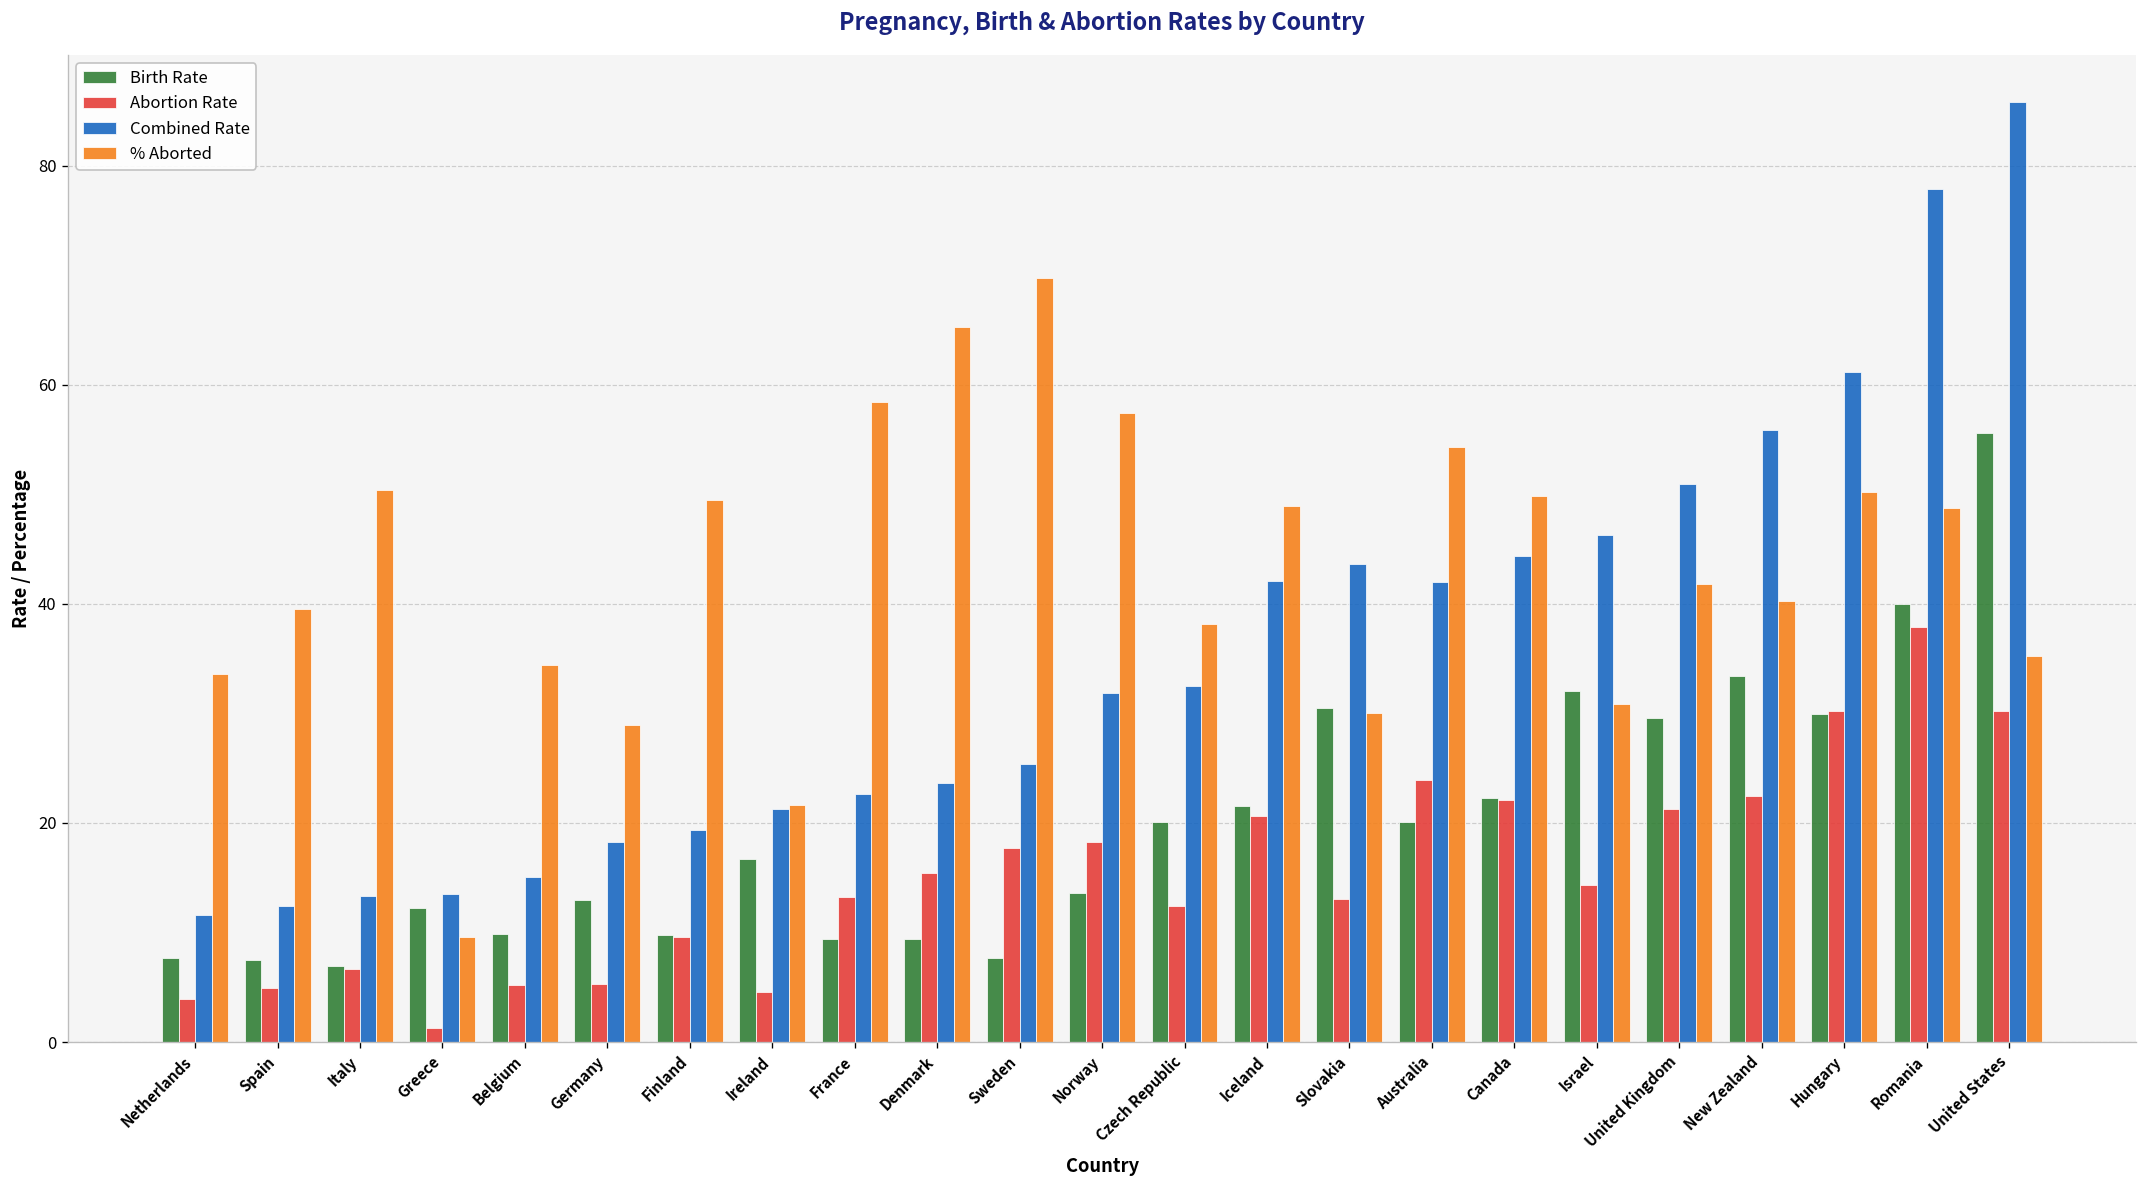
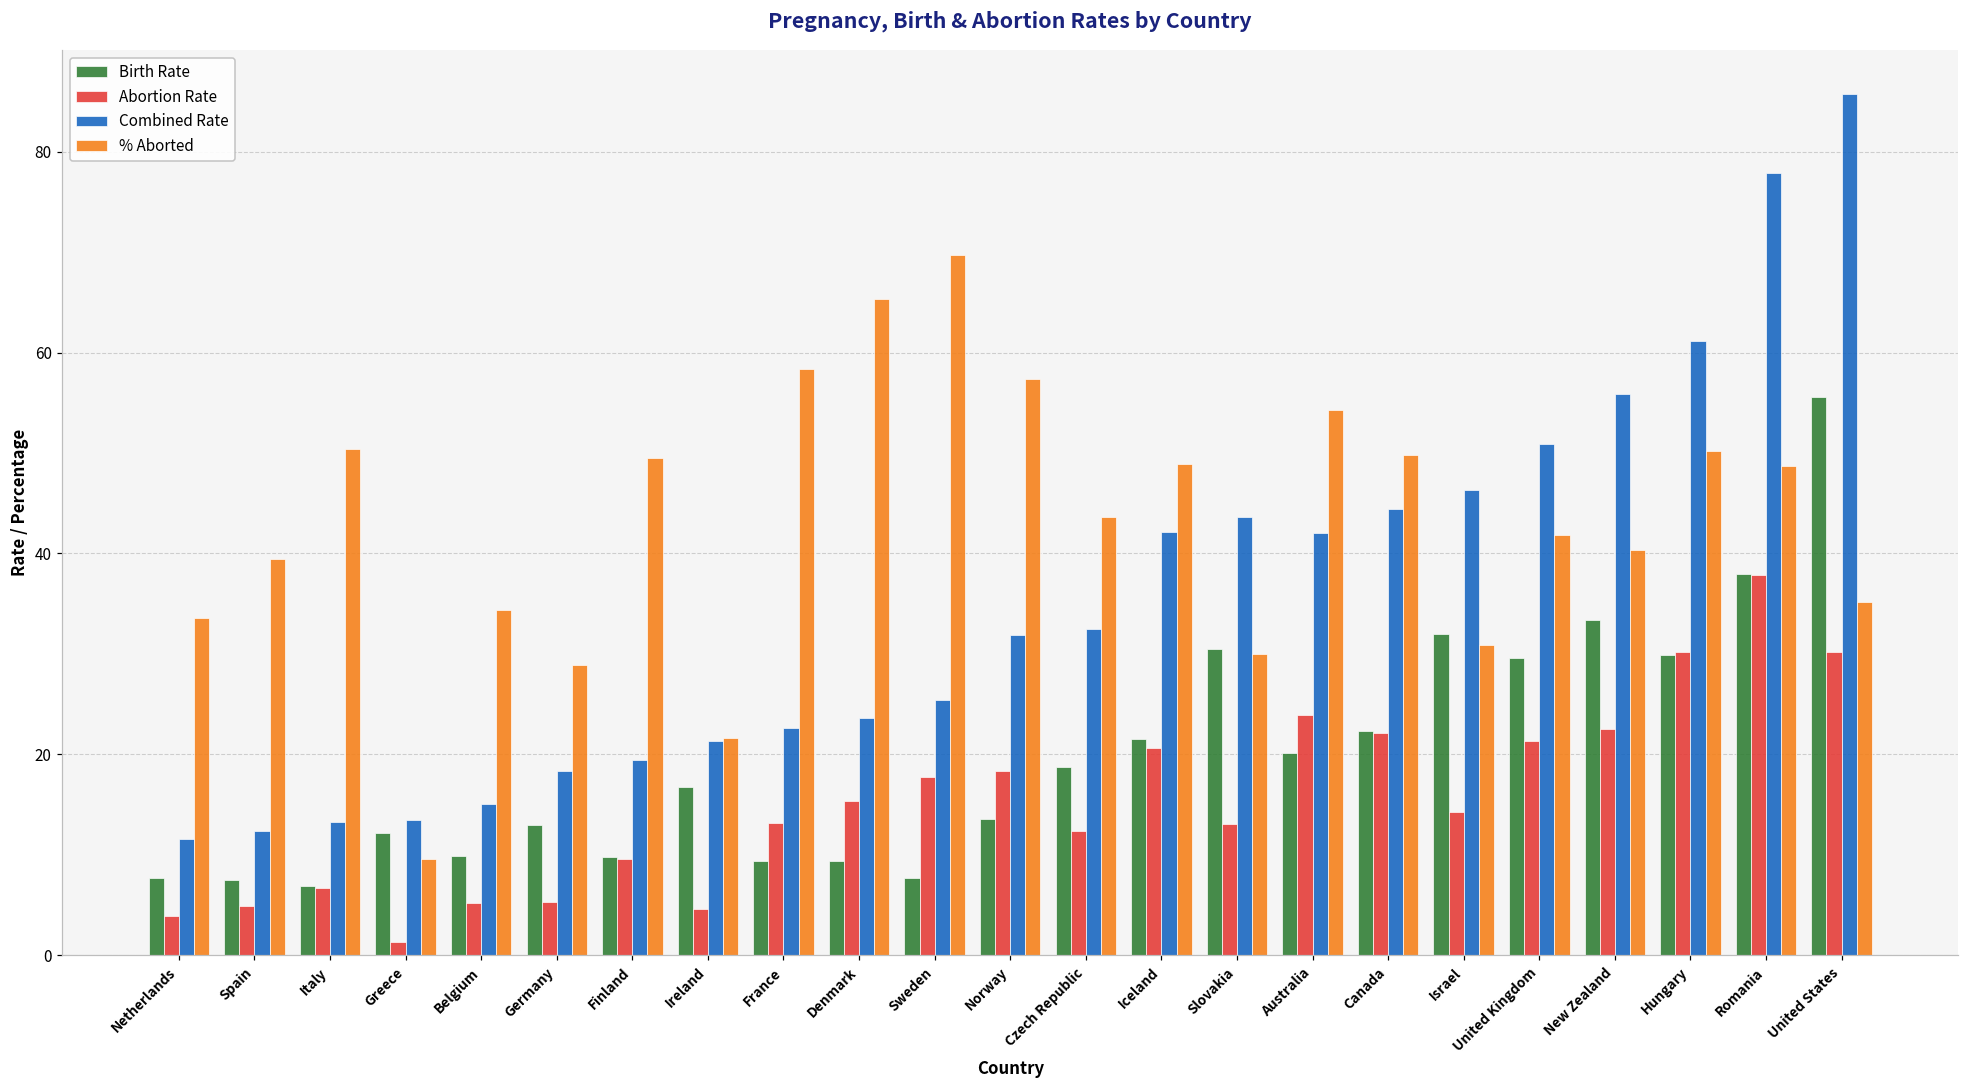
  {
    "Birth Rate": {
      "Netherlands": 8,
      "Spain": 8,
      "Italy": 7,
      "Greece": 12,
      "Belgium": 10,
      "Germany": 13,
      "Finland": 10,
      "Ireland": 17,
      "France": 9,
      "Denmark": 9,
      "Sweden": 8,
      "Norway": 14,
-     "Czech Republic": 20,
+     "Czech Republic": 19,
      "Iceland": 22,
      "Slovakia": 31,
      "Australia": 20,
      "Canada": 22,
      "Israel": 32,
      "United Kingdom": 30,
      "New Zealand": 33,
      "Hungary": 30,
-     "Romania": 40,
+     "Romania": 38,
      "United States": 56
    },
    "Abortion Rate": {
      "Netherlands": 4,
      "Spain": 5,
      "Italy": 7,
      "Greece": 1,
      "Belgium": 5,
      "Germany": 5,
      "Finland": 10,
      "Ireland": 5,
      "France": 13,
      "Denmark": 15,
      "Sweden": 18,
      "Norway": 18,
      "Czech Republic": 12,
      "Iceland": 21,
      "Slovakia": 13,
      "Australia": 24,
      "Canada": 22,
      "Israel": 14,
      "United Kingdom": 21,
      "New Zealand": 23,
      "Hungary": 30,
      "Romania": 38,
      "United States": 30
    },
    "Combined Rate": {
      "Netherlands": 12,
      "Spain": 12,
      "Italy": 13,
      "Greece": 14,
      "Belgium": 15,
      "Germany": 18,
      "Finland": 19,
      "Ireland": 21,
      "France": 23,
      "Denmark": 24,
      "Sweden": 25,
      "Norway": 32,
      "Czech Republic": 33,
      "Iceland": 42,
      "Slovakia": 44,
      "Australia": 42,
      "Canada": 44,
      "Israel": 46,
      "United Kingdom": 51,
      "New Zealand": 56,
      "Hungary": 61,
      "Romania": 78,
      "United States": 86
    },
    "% Aborted": {
      "Netherlands": 34,
      "Spain": 40,
      "Italy": 50,
      "Greece": 10,
      "Belgium": 34,
      "Germany": 29,
      "Finland": 50,
      "Ireland": 22,
      "France": 58,
      "Denmark": 65,
      "Sweden": 70,
      "Norway": 57,
-     "Czech Republic": 38,
+     "Czech Republic": 44,
      "Iceland": 49,
      "Slovakia": 30,
      "Australia": 54,
      "Canada": 50,
      "Israel": 31,
      "United Kingdom": 42,
      "New Zealand": 40,
      "Hungary": 50,
      "Romania": 49,
      "United States": 35
    }
  }
